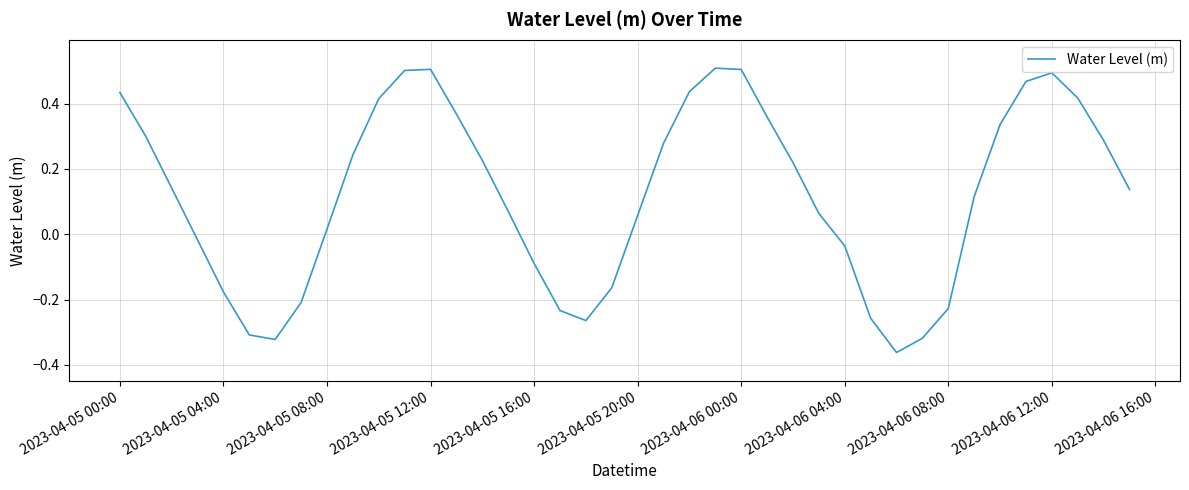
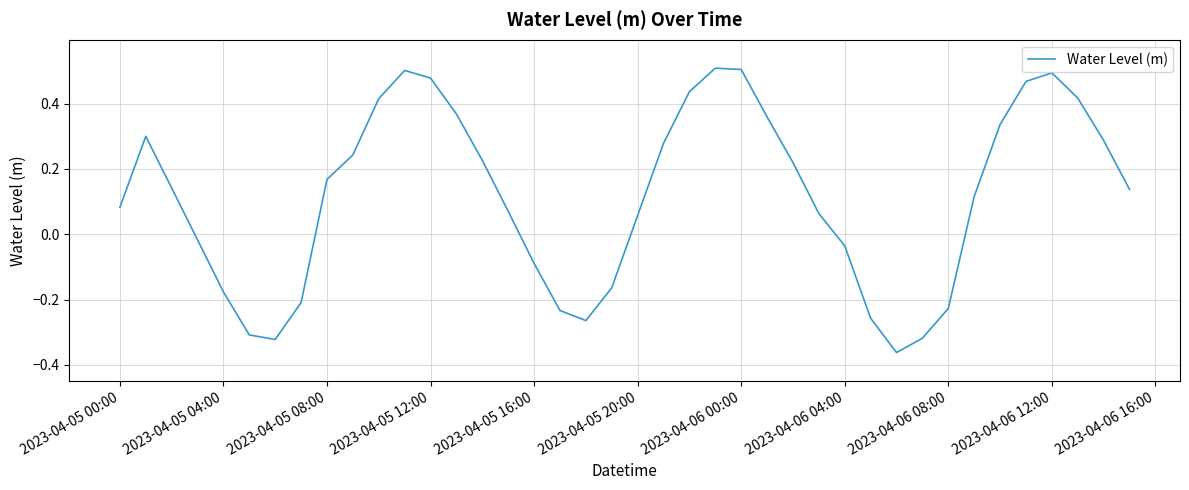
  {
-   "2023-04-05 00:00": 0.43,
+   "2023-04-05 00:00": 0.08,
    "2023-04-05 04:00": -0.18,
-   "2023-04-05 08:00": 0.02,
-   "2023-04-05 12:00": 0.50,
+   "2023-04-05 08:00": 0.17,
+   "2023-04-05 12:00": 0.48,
    "2023-04-05 16:00": -0.09,
    "2023-04-05 20:00": 0.06,
    "2023-04-06 00:00": 0.50,
    "2023-04-06 04:00": -0.04,
    "2023-04-06 08:00": -0.23,
    "2023-04-06 12:00": 0.49
  }
